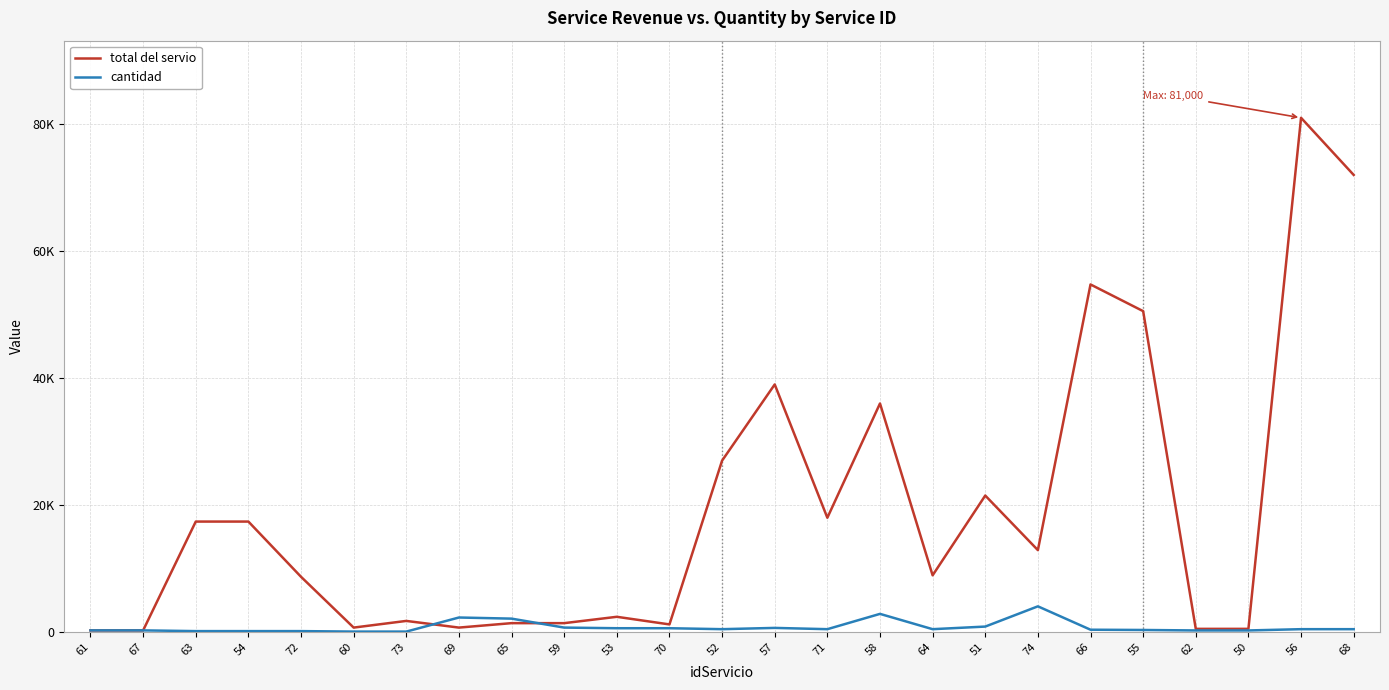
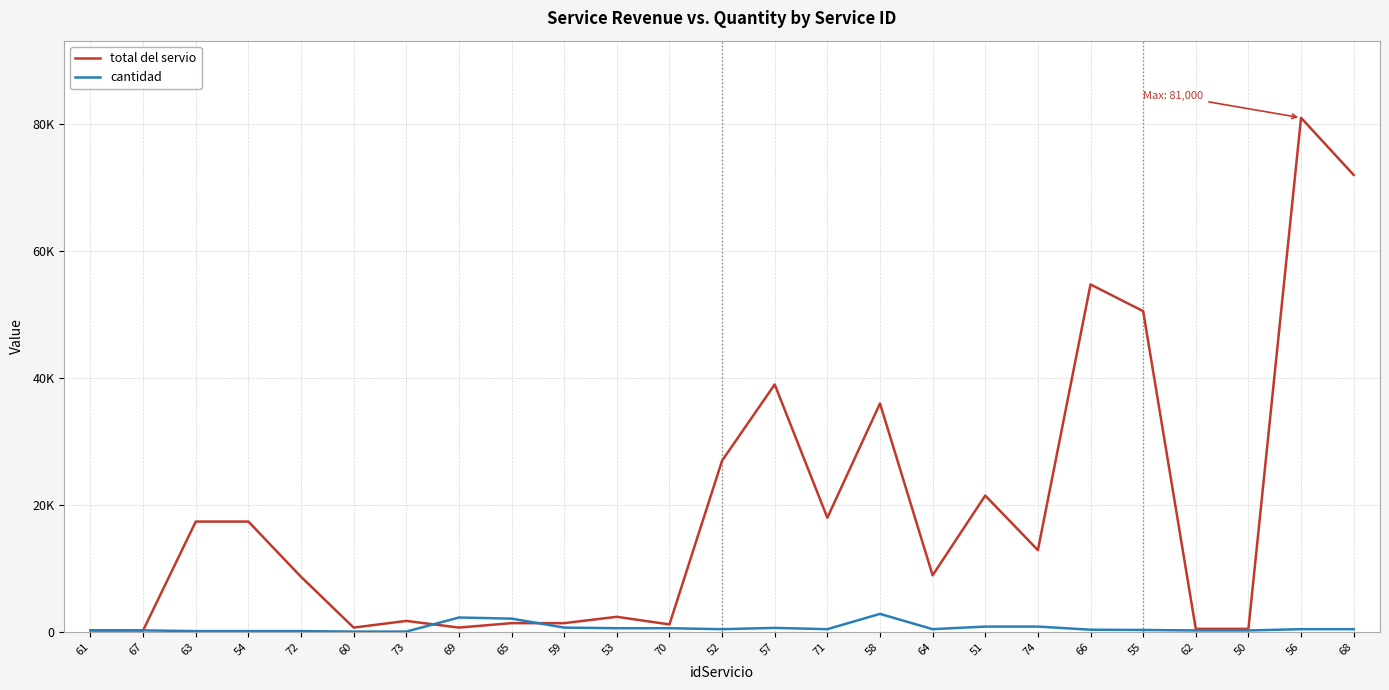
  {
    "total del servio": {
      "56": "81,000"
    },
    "cantidad": {
      "63": "0",
      "54": "0",
      "72": "0",
      "60": "0",
      "73": "0",
      "69": "2000",
      "65": "2000",
      "59": "1000",
      "53": "1000",
      "70": "1000",
      "52": "0",
      "57": "1000",
      "71": "0",
      "58": "3000",
      "64": "0",
      "51": "1000",
-     "74": "4000",
+     "74": "1000",
      "66": "0",
      "55": "0",
      "56": "0",
      "68": "0"
    }
  }
